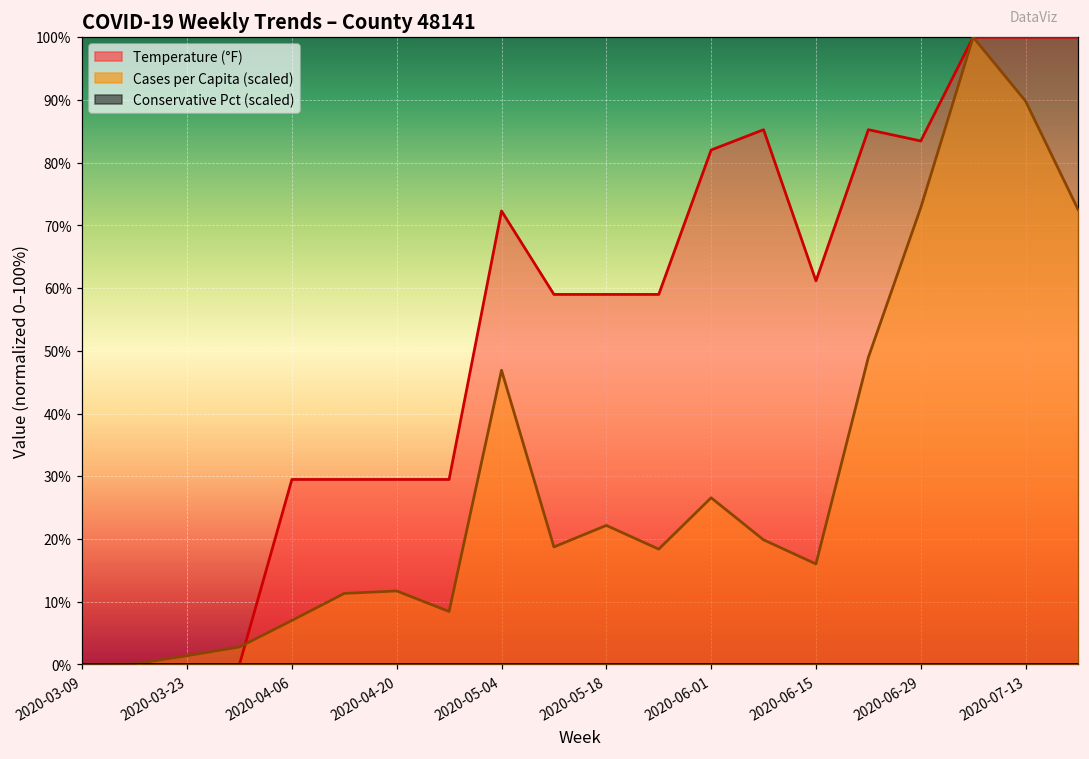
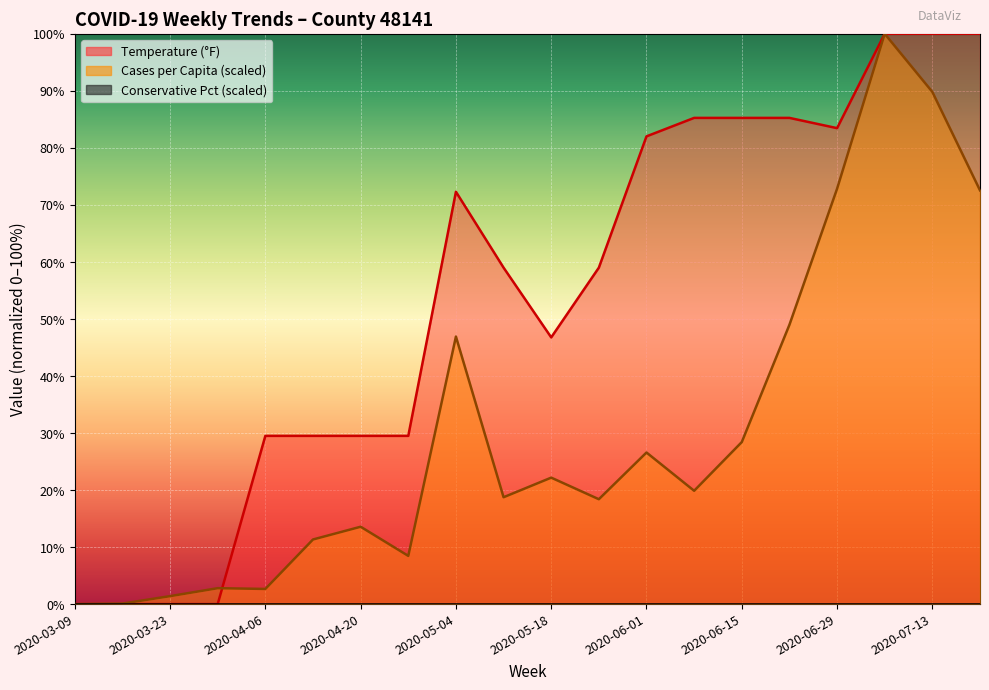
  {
    "Temperature (°F)": {
      "2020-04-06": "29%",
      "2020-04-20": "29%",
      "2020-05-04": "72%",
-     "2020-05-18": "59%",
+     "2020-05-18": "47%",
      "2020-06-01": "82%",
-     "2020-06-15": "61%",
+     "2020-06-15": "85%",
      "2020-06-29": "83%",
      "2020-07-13": "100%"
    },
    "Cases per Capita (scaled)": {
      "2020-03-23": "1%",
-     "2020-04-06": "7%",
-     "2020-04-20": "12%",
+     "2020-04-06": "3%",
+     "2020-04-20": "14%",
      "2020-05-04": "47%",
      "2020-05-18": "22%",
      "2020-06-01": "27%",
-     "2020-06-15": "16%",
+     "2020-06-15": "28%",
      "2020-06-29": "73%",
      "2020-07-13": "90%"
    },
    "Conservative Pct (scaled)": {
      "2020-04-06": "0%",
      "2020-04-20": "0%",
      "2020-05-04": "0%",
      "2020-05-18": "0%",
      "2020-06-01": "0%",
      "2020-06-15": "0%",
      "2020-06-29": "0%",
      "2020-07-13": "0%"
    }
  }
